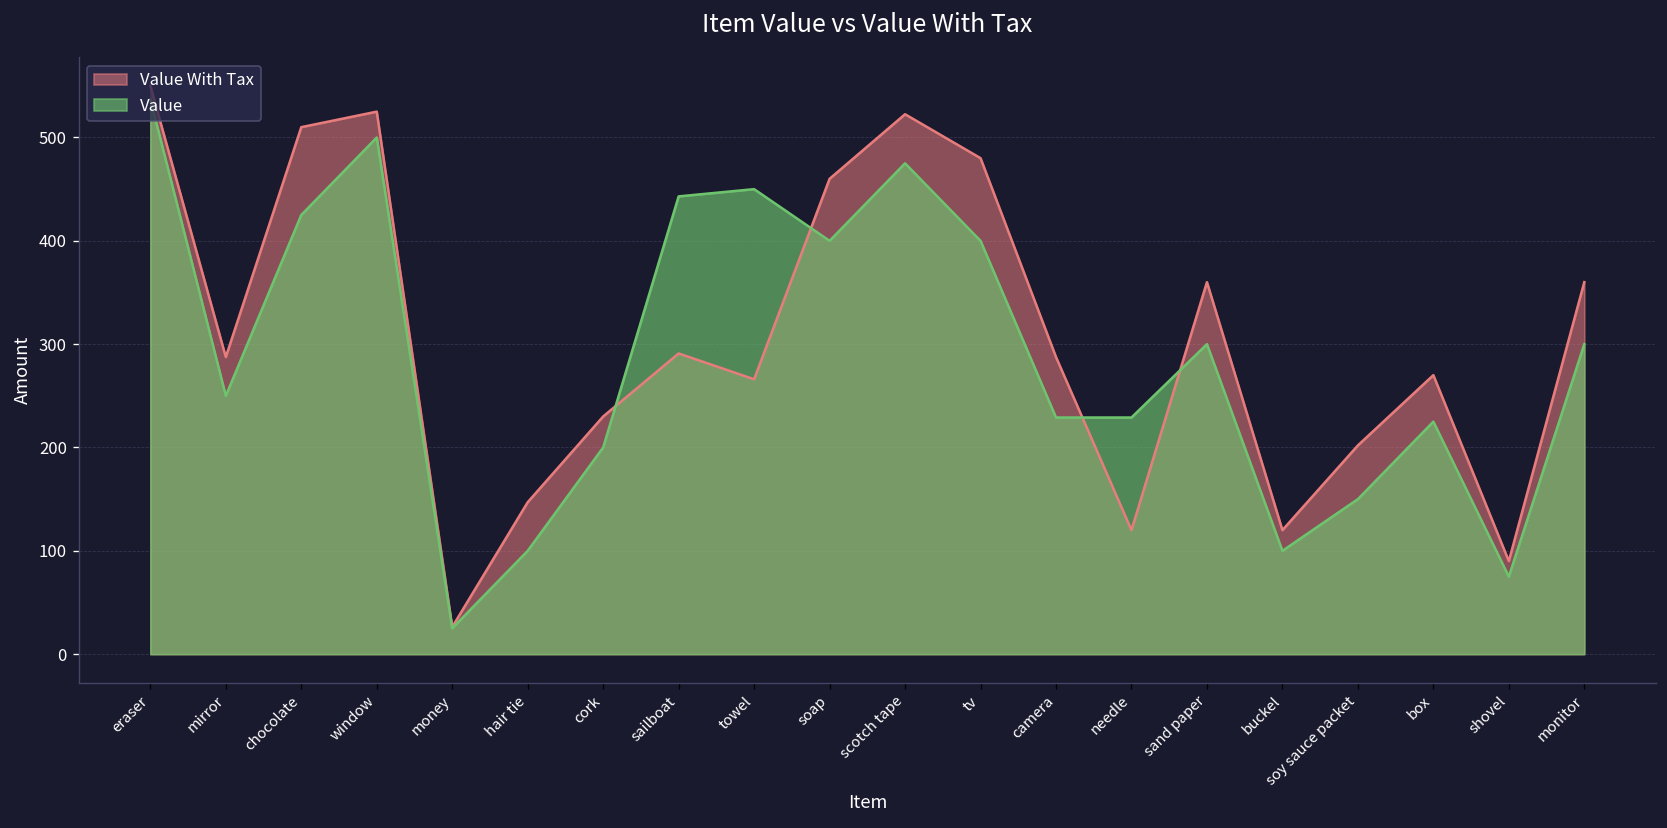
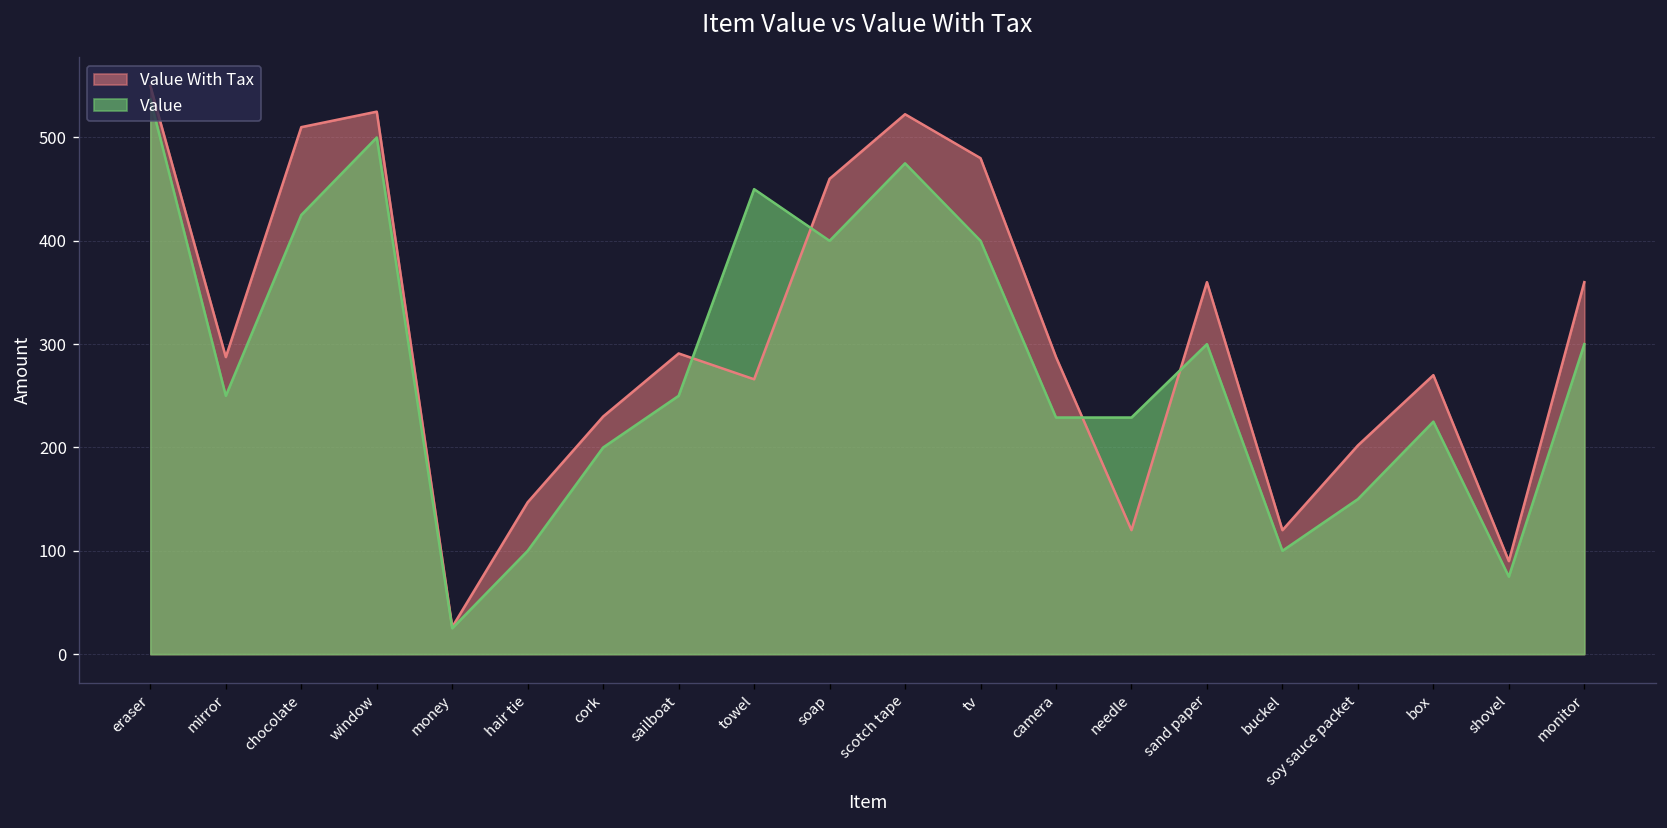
  {
    "Value With Tax": {
      "mirror": 290,
      "chocolate": 510,
      "window": 530,
      "hair tie": 150,
      "cork": 230,
      "sailboat": 290,
      "towel": 270,
      "soap": 460,
      "scotch tape": 520,
      "tv": 480,
      "camera": 290,
      "needle": 120,
      "sand paper": 360,
      "buckel": 120,
      "soy sauce packet": 200,
      "box": 270,
      "shovel": 90,
      "monitor": 360
    },
    "Value": {
      "mirror": 250,
      "chocolate": 430,
      "window": 500,
      "hair tie": 100,
      "cork": 200,
-     "sailboat": 440,
+     "sailboat": 250,
      "towel": 450,
      "soap": 400,
      "scotch tape": 480,
      "tv": 400,
      "camera": 230,
      "needle": 230,
      "sand paper": 300,
      "buckel": 100,
      "soy sauce packet": 150,
      "box": 230,
      "shovel": 80,
      "monitor": 300
    }
  }
